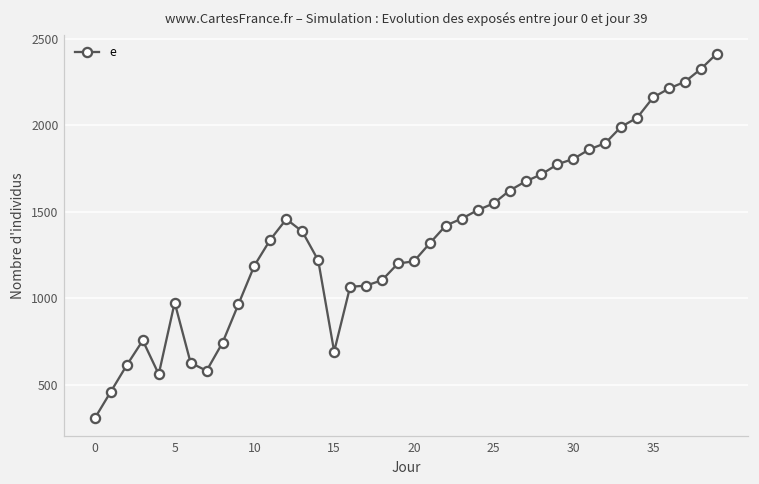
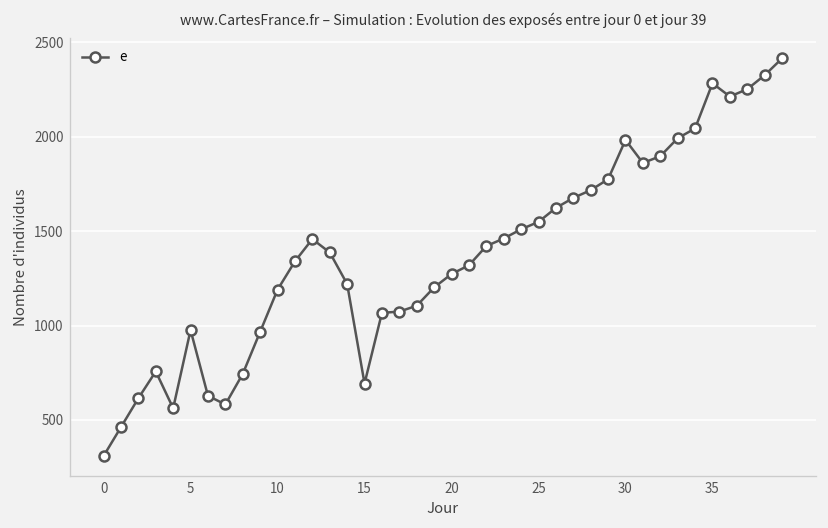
  {
    "0": 310,
    "5": 980,
    "10": 1190,
    "15": 690,
-   "20": 1210,
+   "20": 1270,
    "25": 1550,
-   "30": 1810,
-   "35": 2160
+   "30": 1980,
+   "35": 2280
  }
